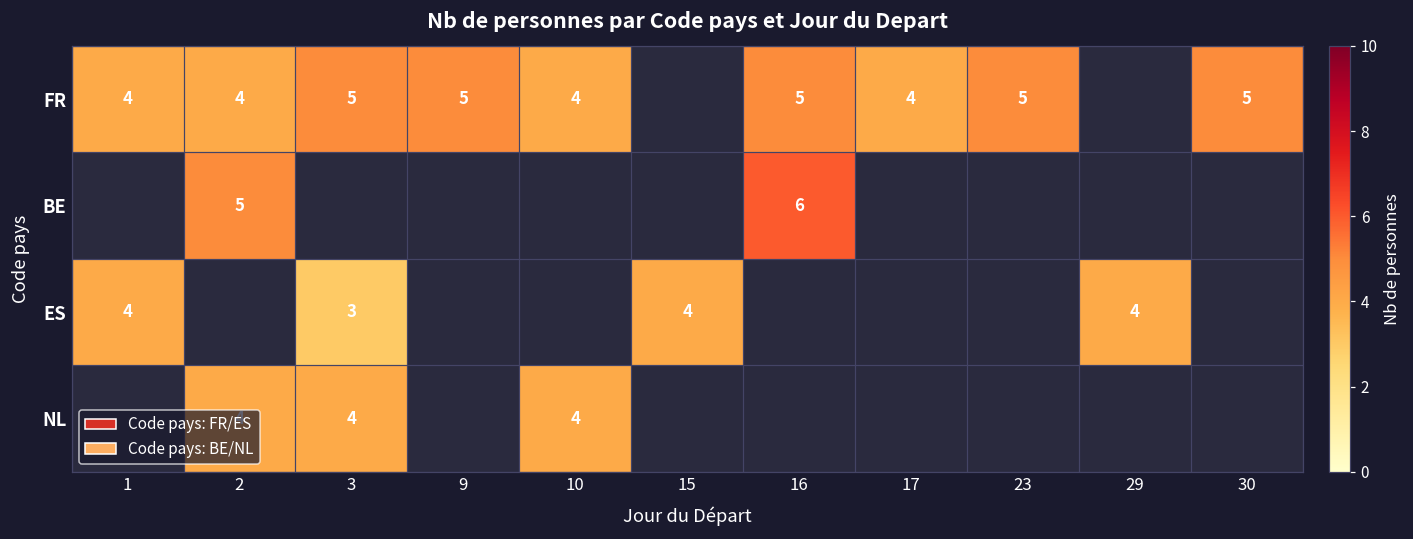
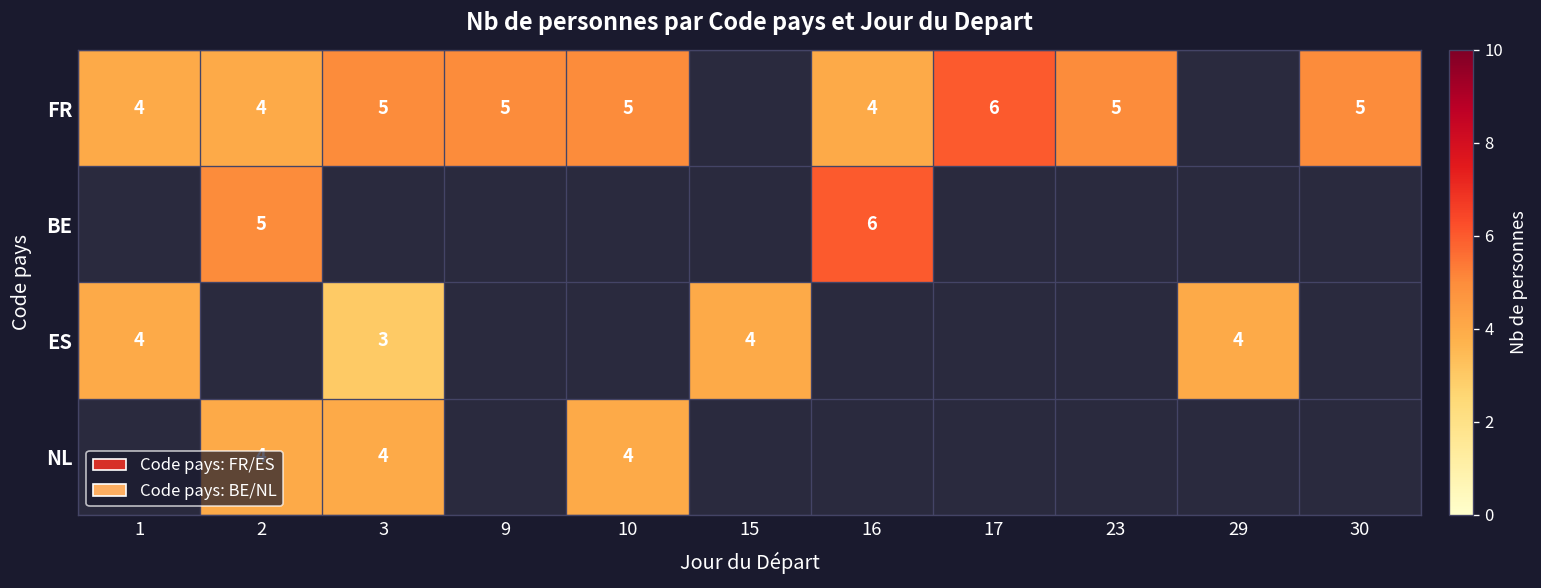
  {
    "FR": {
      "1": 4,
      "2": 4,
      "3": 5,
      "9": 5,
-     "10": 4,
-     "16": 5,
-     "17": 4,
+     "10": 5,
+     "16": 4,
+     "17": 6,
      "23": 5,
      "30": 5
    },
    "BE": {
      "2": 5,
      "16": 6
    },
    "ES": {
      "1": 4,
      "3": 3,
      "15": 4,
      "29": 4
    },
    "NL": {
      "3": 4,
      "10": 4
    }
  }
